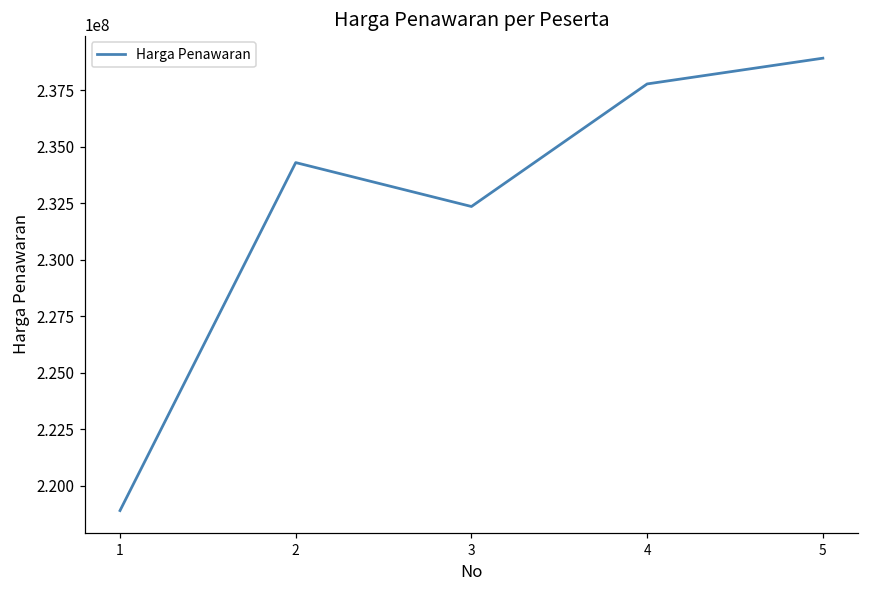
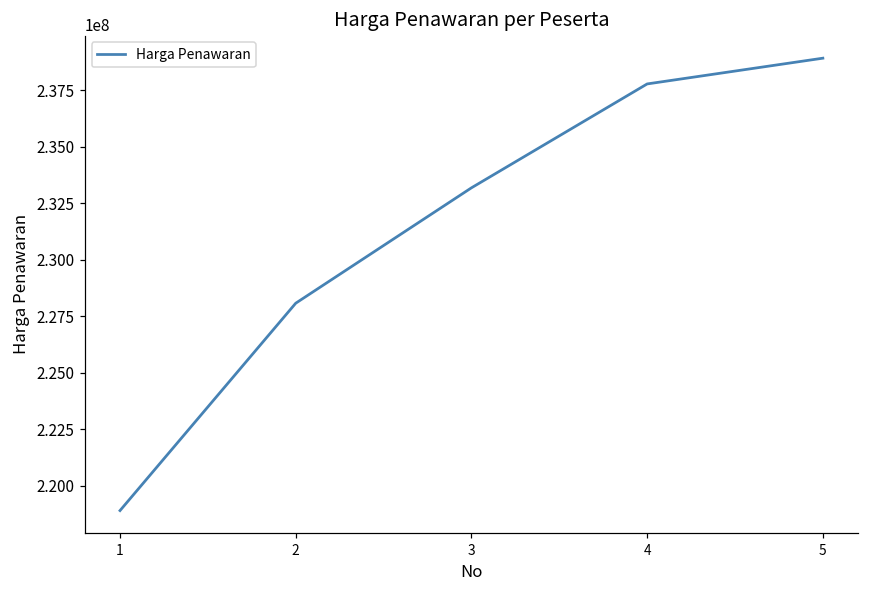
  {
    "1": 218900000,
-   "2": 234300000,
-   "3": 232400000,
+   "2": 228100000,
+   "3": 233200000,
    "4": 237800000,
    "5": 238900000
  }
